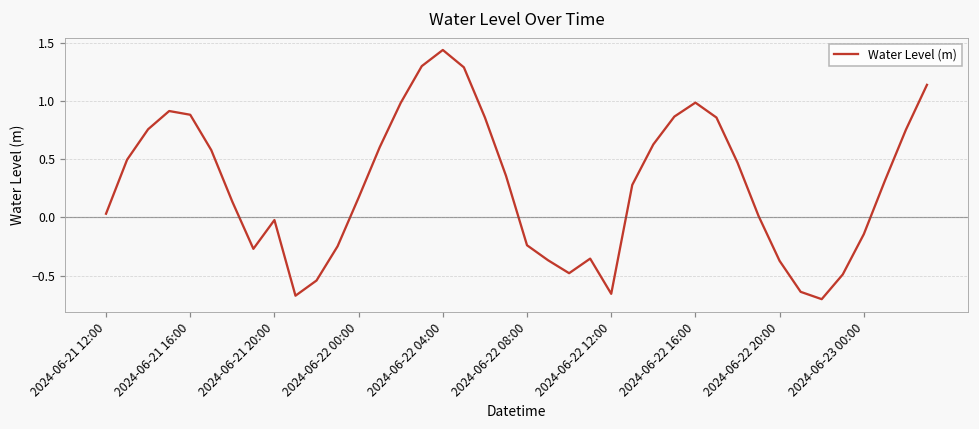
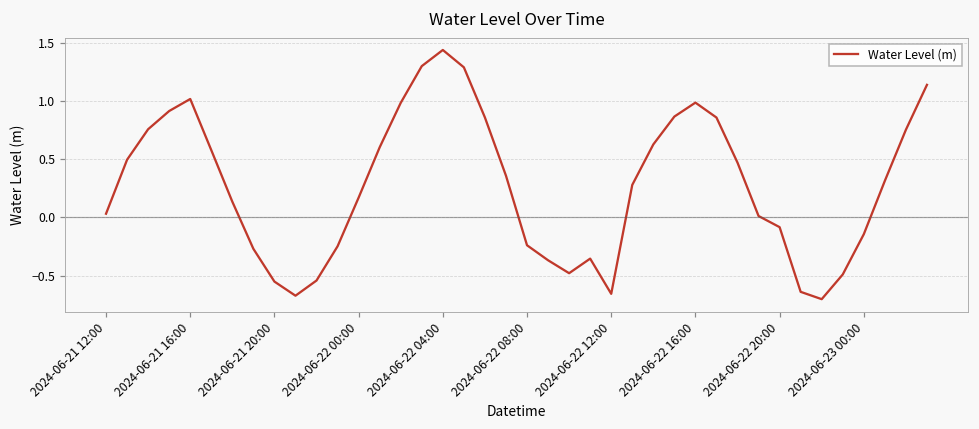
  {
    "2024-06-21 12:00": 0.03,
-   "2024-06-21 16:00": 0.88,
-   "2024-06-21 20:00": -0.02,
+   "2024-06-21 16:00": 1.02,
+   "2024-06-21 20:00": -0.55,
    "2024-06-22 00:00": 0.17,
    "2024-06-22 04:00": 1.44,
    "2024-06-22 08:00": -0.24,
    "2024-06-22 12:00": -0.66,
    "2024-06-22 16:00": 0.98,
-   "2024-06-22 20:00": -0.37,
+   "2024-06-22 20:00": -0.08,
    "2024-06-23 00:00": -0.15
  }
